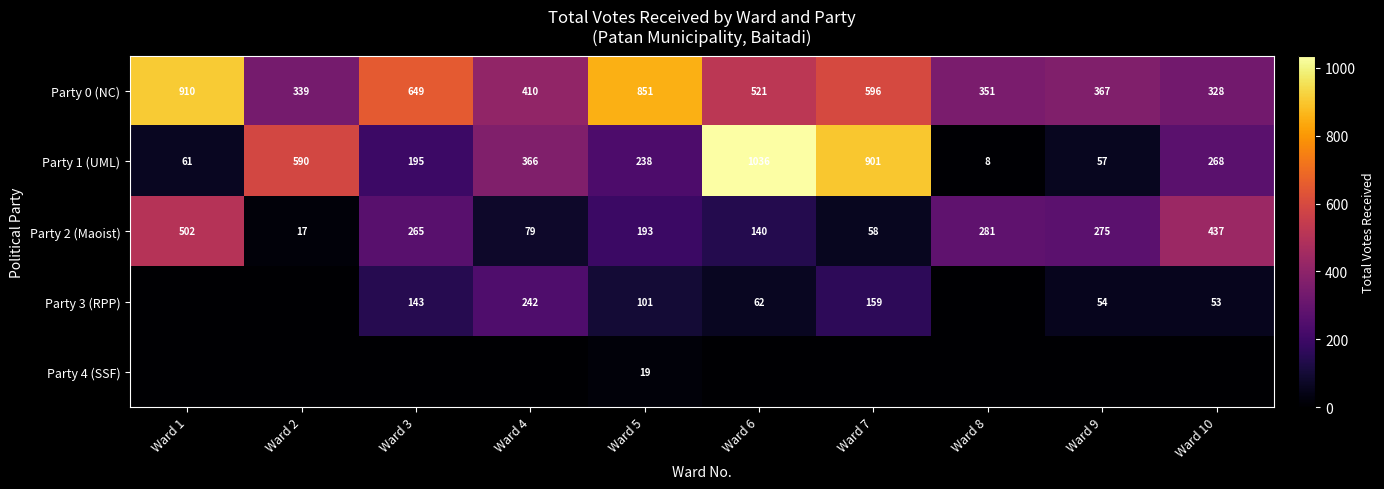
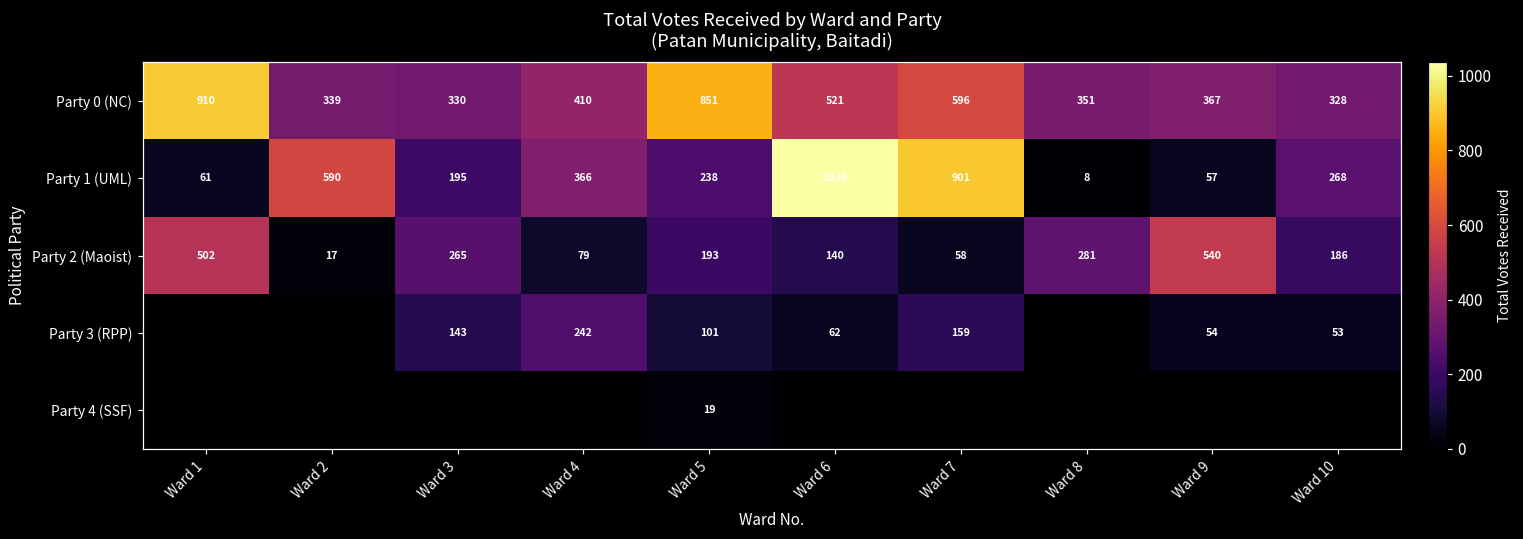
  {
    "Party 0 (NC)": {
      "Ward 1": 910,
      "Ward 2": 339,
-     "Ward 3": 649,
+     "Ward 3": 330,
      "Ward 4": 410,
      "Ward 5": 851,
      "Ward 6": 521,
      "Ward 7": 596,
      "Ward 8": 351,
      "Ward 9": 367,
      "Ward 10": 328
    },
    "Party 1 (UML)": {
      "Ward 1": 61,
      "Ward 2": 590,
      "Ward 3": 195,
      "Ward 4": 366,
      "Ward 5": 238,
      "Ward 6": 1036,
      "Ward 7": 901,
      "Ward 8": 8,
      "Ward 9": 57,
      "Ward 10": 268
    },
    "Party 2 (Maoist)": {
      "Ward 1": 502,
      "Ward 2": 17,
      "Ward 3": 265,
      "Ward 4": 79,
      "Ward 5": 193,
      "Ward 6": 140,
      "Ward 7": 58,
      "Ward 8": 281,
-     "Ward 9": 275,
-     "Ward 10": 437
+     "Ward 9": 540,
+     "Ward 10": 186
    },
    "Party 3 (RPP)": {
      "Ward 3": 143,
      "Ward 4": 242,
      "Ward 5": 101,
      "Ward 6": 62,
      "Ward 7": 159,
      "Ward 9": 54,
      "Ward 10": 53
    },
    "Party 4 (SSF)": {
      "Ward 5": 19
    }
  }
